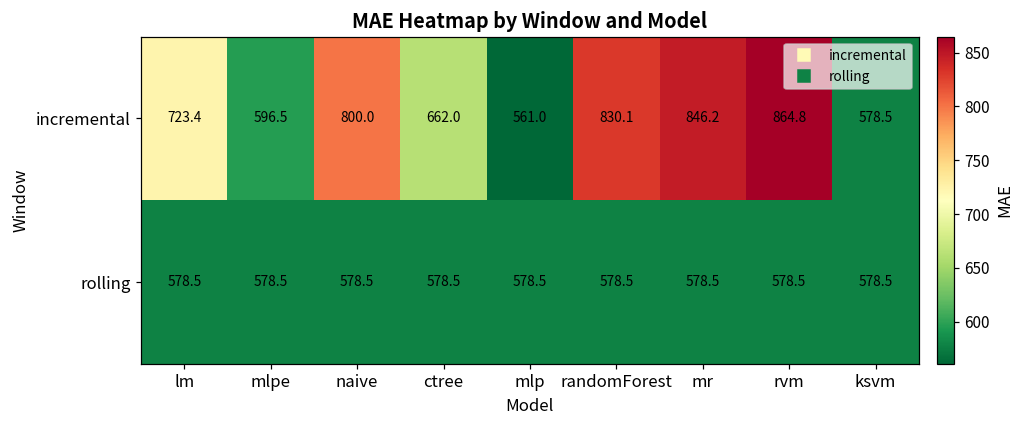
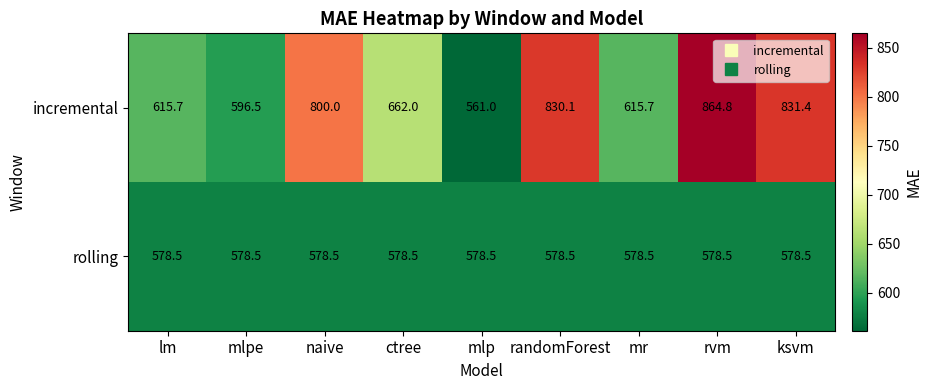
  {
    "incremental": {
-     "lm": 723.4,
+     "lm": 615.7,
      "mlpe": 596.5,
      "naive": 800.0,
      "ctree": 662.0,
      "mlp": 561.0,
      "randomForest": 830.1,
-     "mr": 846.2,
+     "mr": 615.7,
      "rvm": 864.8,
-     "ksvm": 578.5
+     "ksvm": 831.4
    },
    "rolling": {
      "lm": 578.5,
      "mlpe": 578.5,
      "naive": 578.5,
      "ctree": 578.5,
      "mlp": 578.5,
      "randomForest": 578.5,
      "mr": 578.5,
      "rvm": 578.5,
      "ksvm": 578.5
    }
  }
